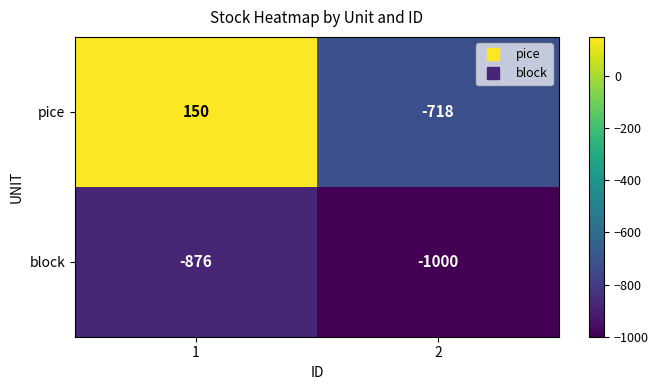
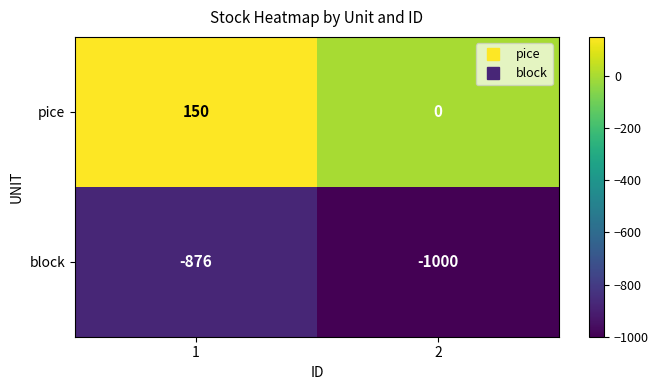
  {
    "pice": {
      "1": 150,
-     "2": -718
+     "2": 0
    },
    "block": {
      "1": -876,
      "2": -1000
    }
  }
